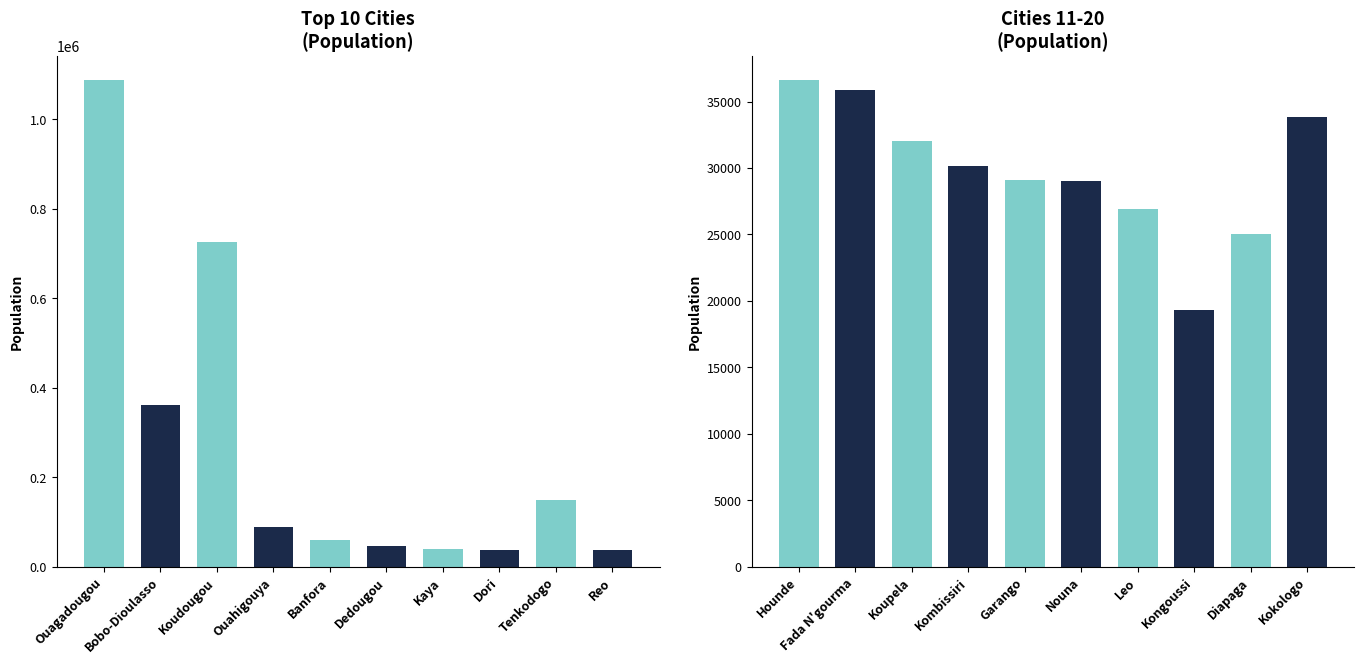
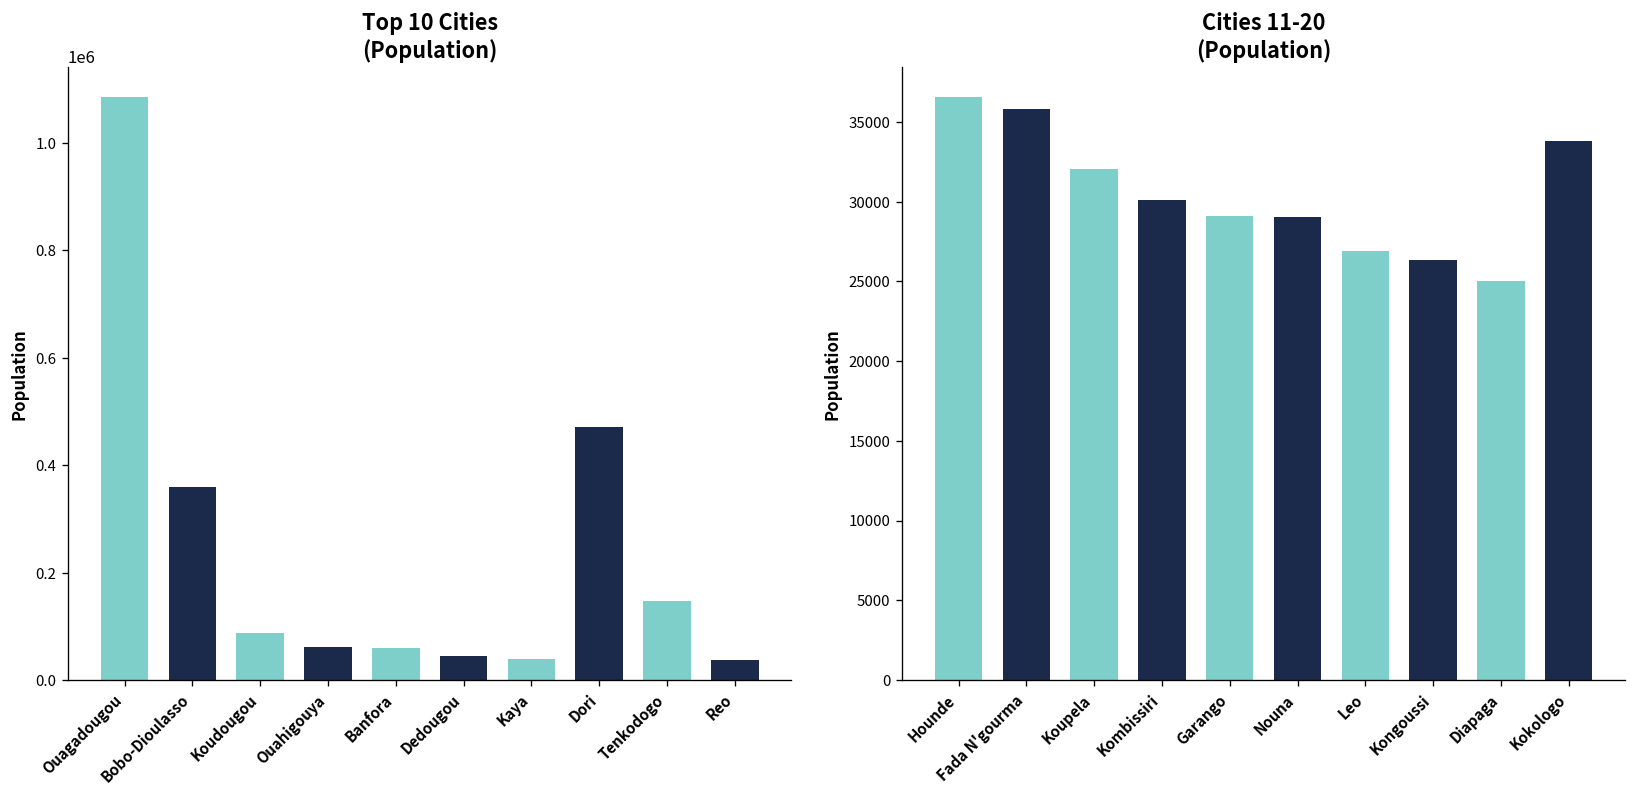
  {
    "Top 10 Cities (Population)": {
      "Ouagadougou": 1090000,
      "Bobo-Dioulasso": 360000,
-     "Koudougou": 730000,
-     "Ouahigouya": 90000,
+     "Koudougou": 90000,
+     "Ouahigouya": 60000,
      "Banfora": 60000,
      "Dedougou": 50000,
      "Kaya": 40000,
-     "Dori": 40000,
+     "Dori": 470000,
      "Tenkodogo": 150000,
      "Reo": 40000
    },
    "Cities 11-20 (Population)": {
      "Hounde": 36600,
      "Fada N'gourma": 35800,
      "Koupela": 32100,
      "Kombissiri": 30100,
      "Garango": 29100,
      "Nouna": 29000,
      "Leo": 26900,
-     "Kongoussi": 19300,
+     "Kongoussi": 26300,
      "Diapaga": 25100,
      "Kokologo": 33800
    }
  }
